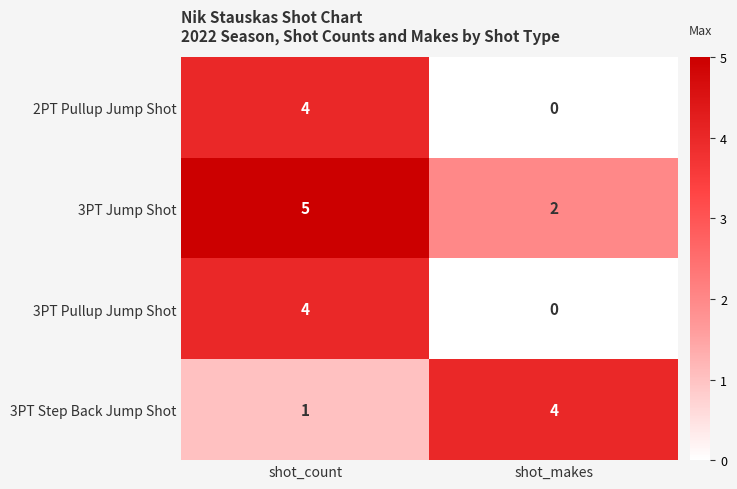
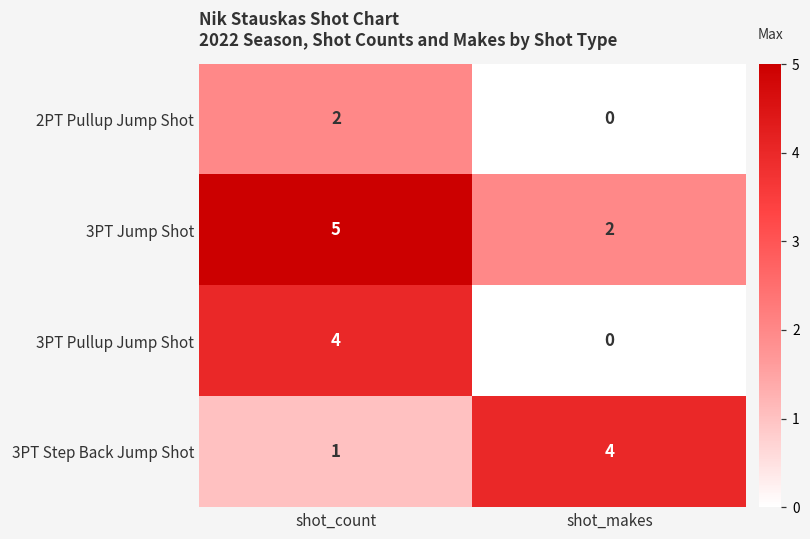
  {
    "2PT Pullup Jump Shot": {
-     "shot_count": 4,
+     "shot_count": 2,
      "shot_makes": 0
    },
    "3PT Jump Shot": {
      "shot_count": 5,
      "shot_makes": 2
    },
    "3PT Pullup Jump Shot": {
      "shot_count": 4,
      "shot_makes": 0
    },
    "3PT Step Back Jump Shot": {
      "shot_count": 1,
      "shot_makes": 4
    }
  }
